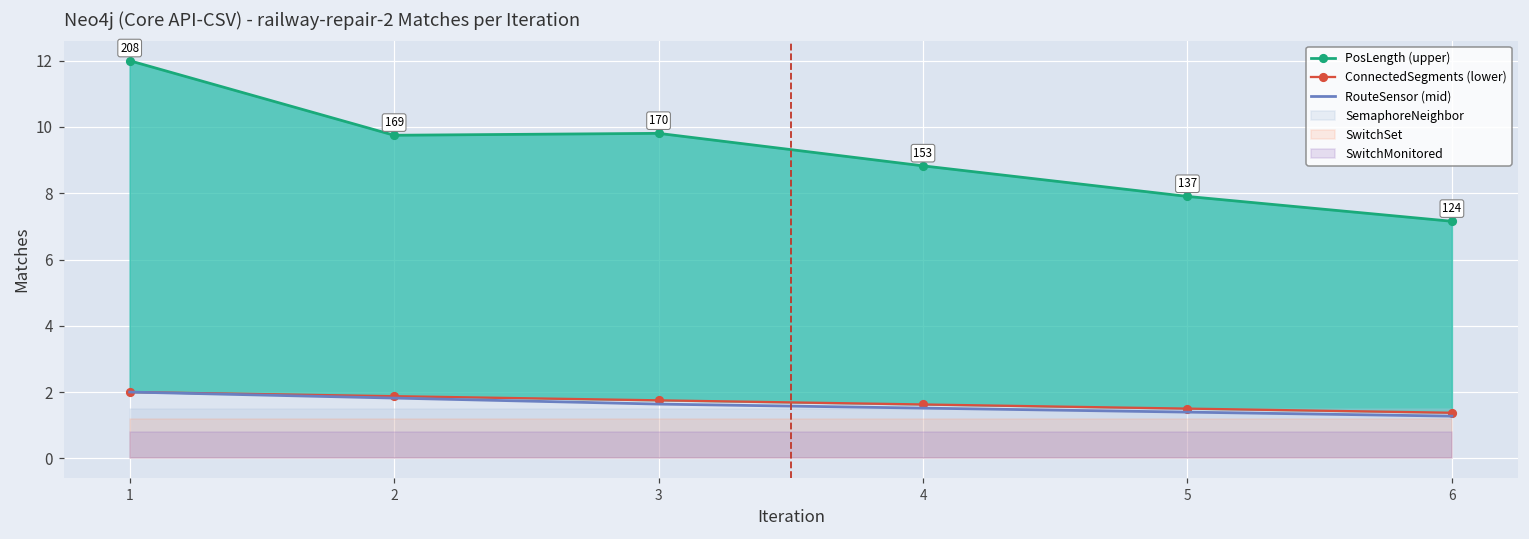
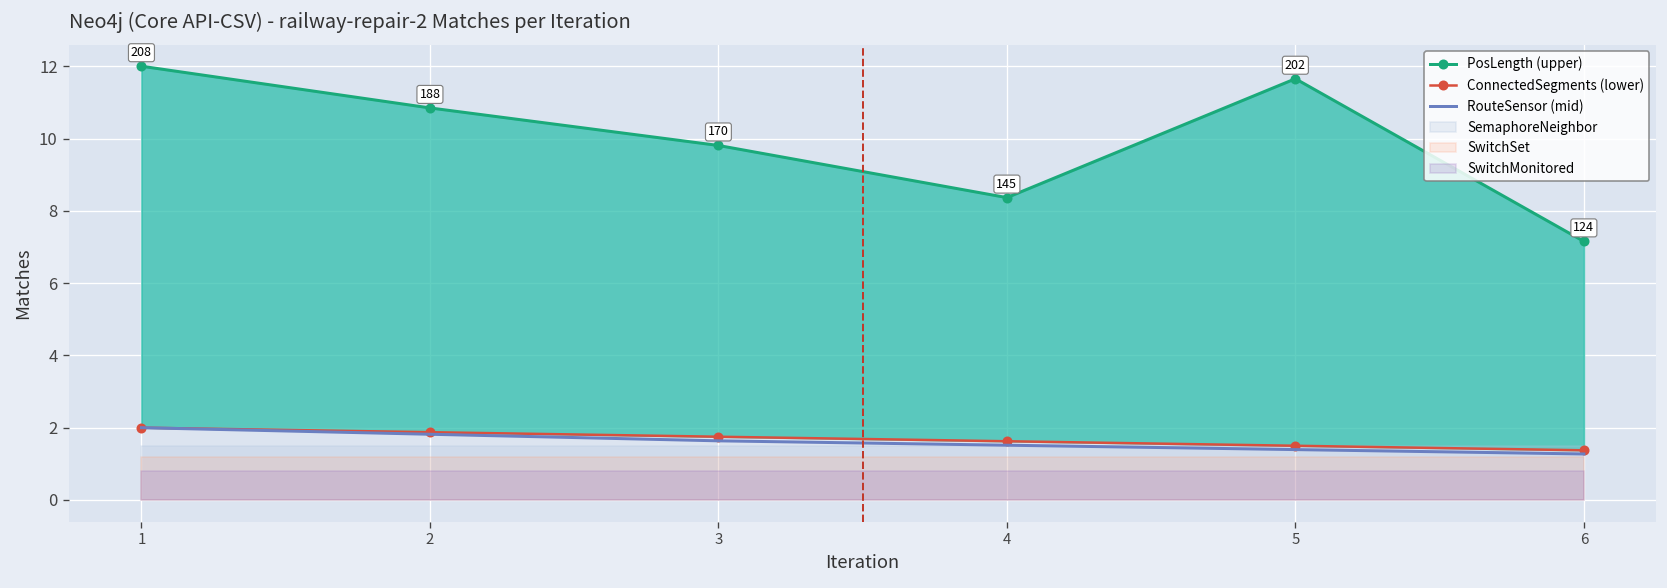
  {
    "PosLength (upper)": {
-     "2": 169,
-     "4": 153,
-     "5": 137
+     "2": 188,
+     "4": 145,
+     "5": 202
    },
    "ConnectedSegments (lower)": {
      "3": 1.8,
      "4": 1.6,
      "6": 1.4
    }
  }
